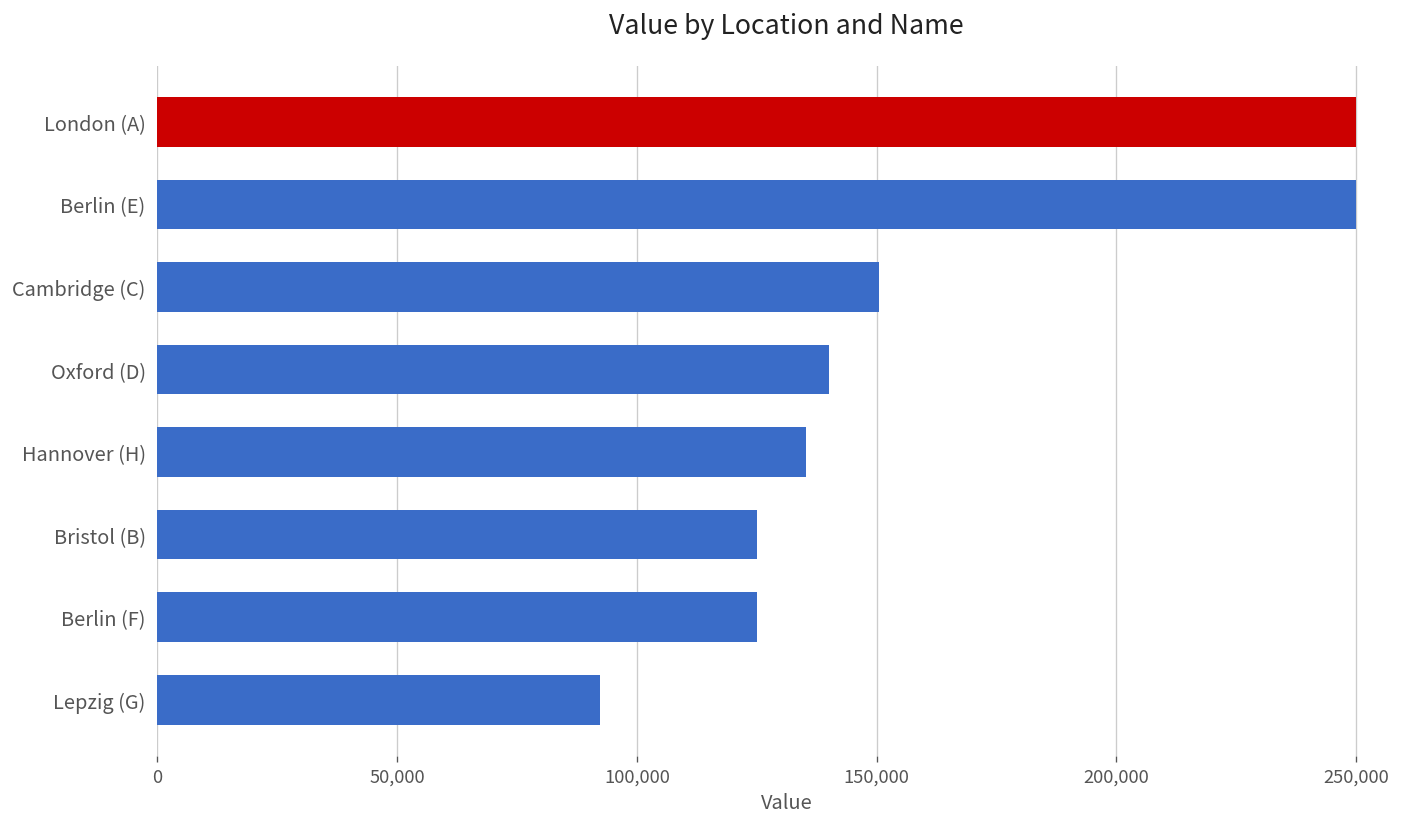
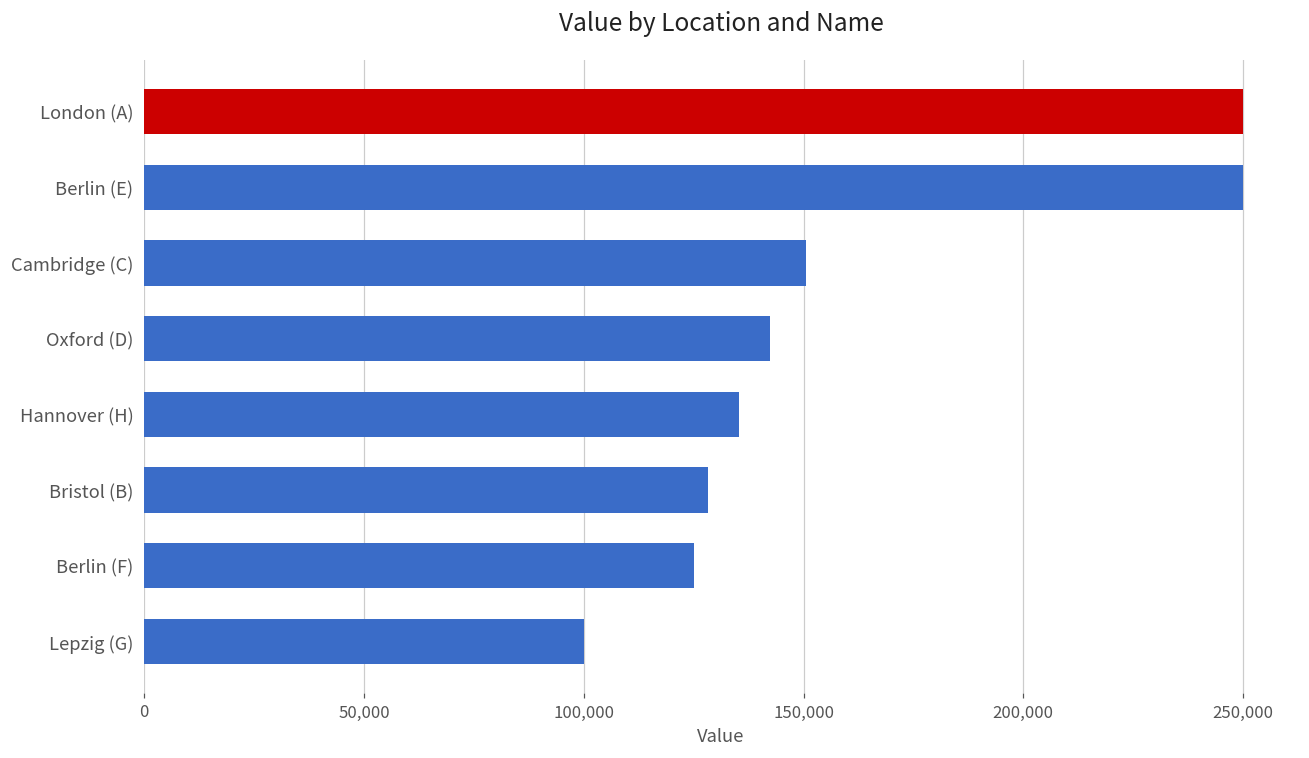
  {
    "London (A)": "250,000",
    "Berlin (E)": "250,000",
    "Cambridge (C)": "151,000",
-   "Oxford (D)": "140,000",
+   "Oxford (D)": "142,000",
    "Hannover (H)": "135,000",
-   "Bristol (B)": "125,000",
+   "Bristol (B)": "128,000",
    "Berlin (F)": "125,000",
-   "Lepzig (G)": "92,000"
+   "Lepzig (G)": "100,000"
  }
